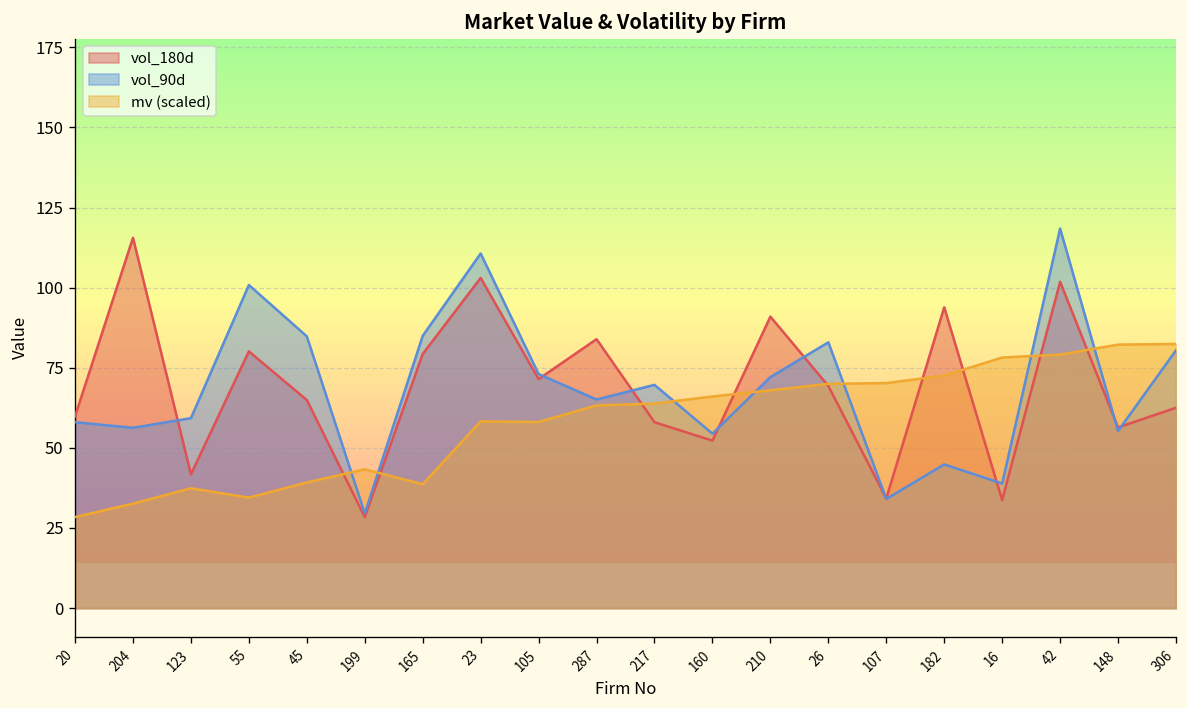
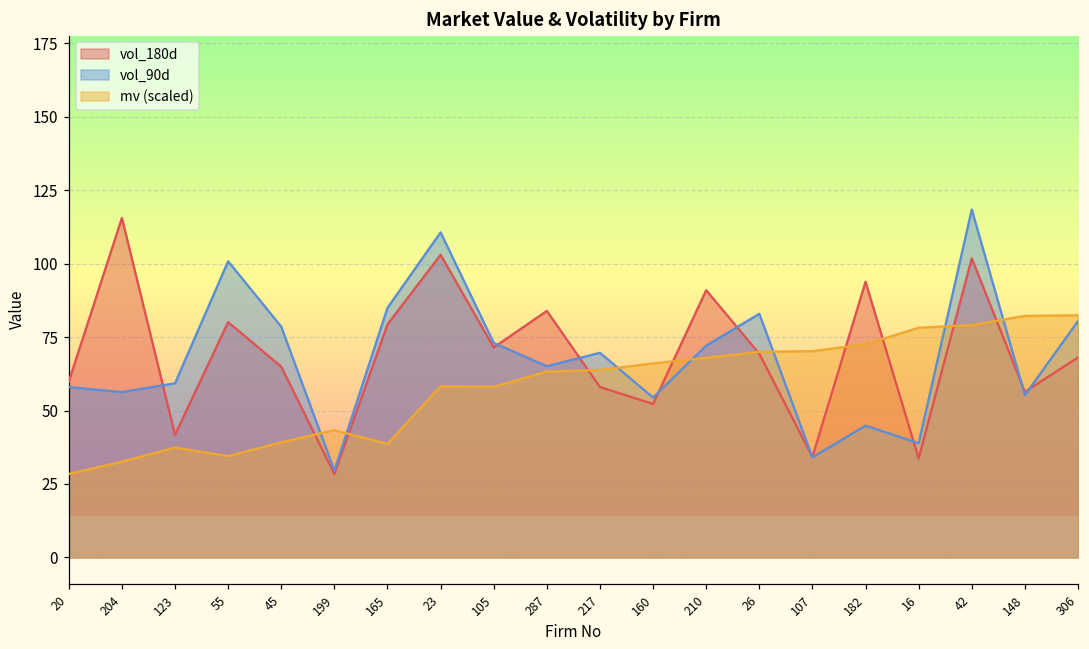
  {
    "vol_180d": {
      "20": 60,
      "204": 116,
      "123": 42,
      "55": 80,
      "45": 65,
      "199": 28,
      "165": 79,
      "23": 103,
      "105": 71,
      "287": 84,
      "217": 58,
      "160": 52,
      "210": 91,
      "182": 94,
      "16": 34,
      "42": 102,
      "148": 56,
-     "306": 63
+     "306": 68
    },
    "vol_90d": {
      "20": 58,
      "204": 56,
      "123": 59,
      "55": 101,
-     "45": 85,
+     "45": 79,
      "199": 30,
      "165": 85,
      "23": 111,
      "105": 73,
      "287": 65,
      "217": 70,
      "160": 54,
      "210": 72,
      "26": 83,
      "182": 45,
      "16": 39,
      "42": 118,
      "148": 55,
      "306": 80
    },
    "mv (scaled)": {
      "20": 28,
      "204": 33,
      "123": 37,
      "55": 34,
      "45": 39,
      "199": 43,
      "165": 39,
      "23": 58,
      "105": 58,
      "287": 63,
      "217": 64,
      "160": 66,
      "210": 68,
      "107": 70,
      "182": 73,
      "16": 78,
      "42": 79,
      "148": 82,
      "306": 82
    }
  }
